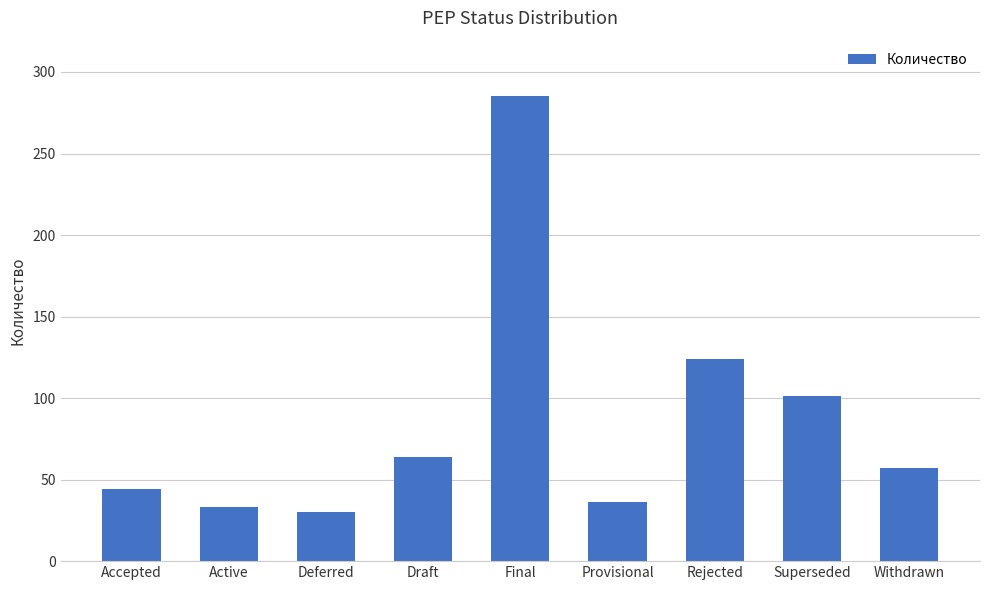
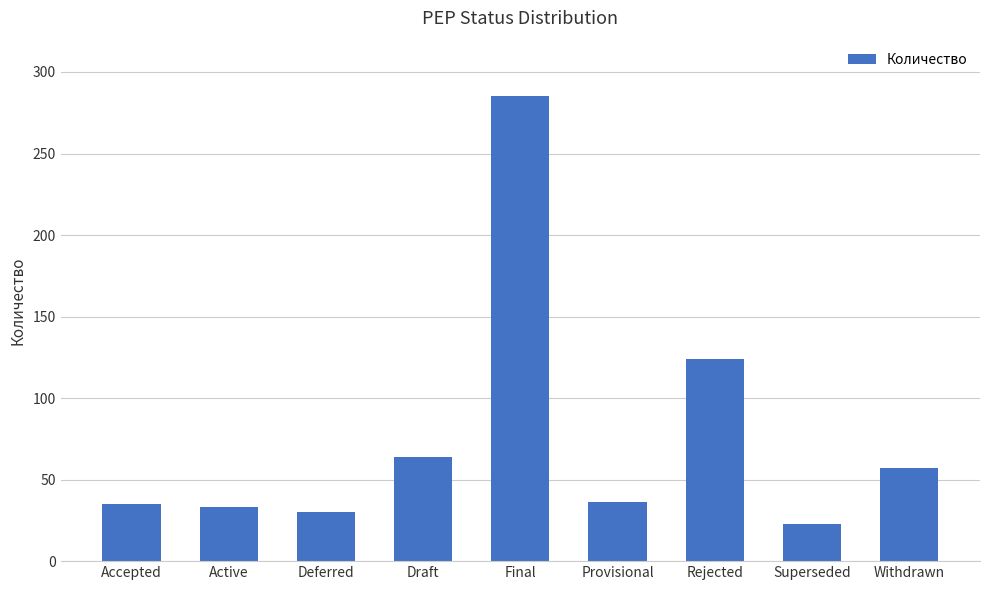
  {
-   "Accepted": 44,
+   "Accepted": 35,
    "Active": 33,
    "Deferred": 30,
    "Draft": 64,
    "Final": 285,
    "Provisional": 36,
    "Rejected": 124,
-   "Superseded": 101,
+   "Superseded": 23,
    "Withdrawn": 57
  }
